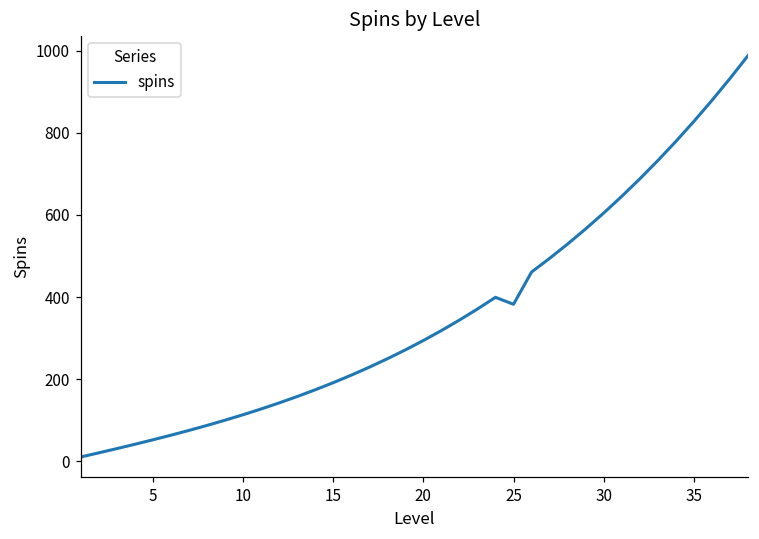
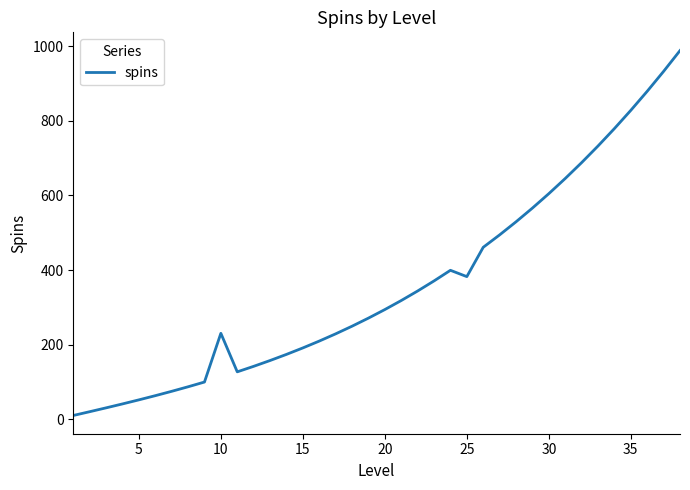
  {
    "5": 50,
-   "10": 110,
+   "10": 230,
    "15": 190,
    "20": 290,
    "25": 380,
    "30": 600,
    "35": 830
  }
